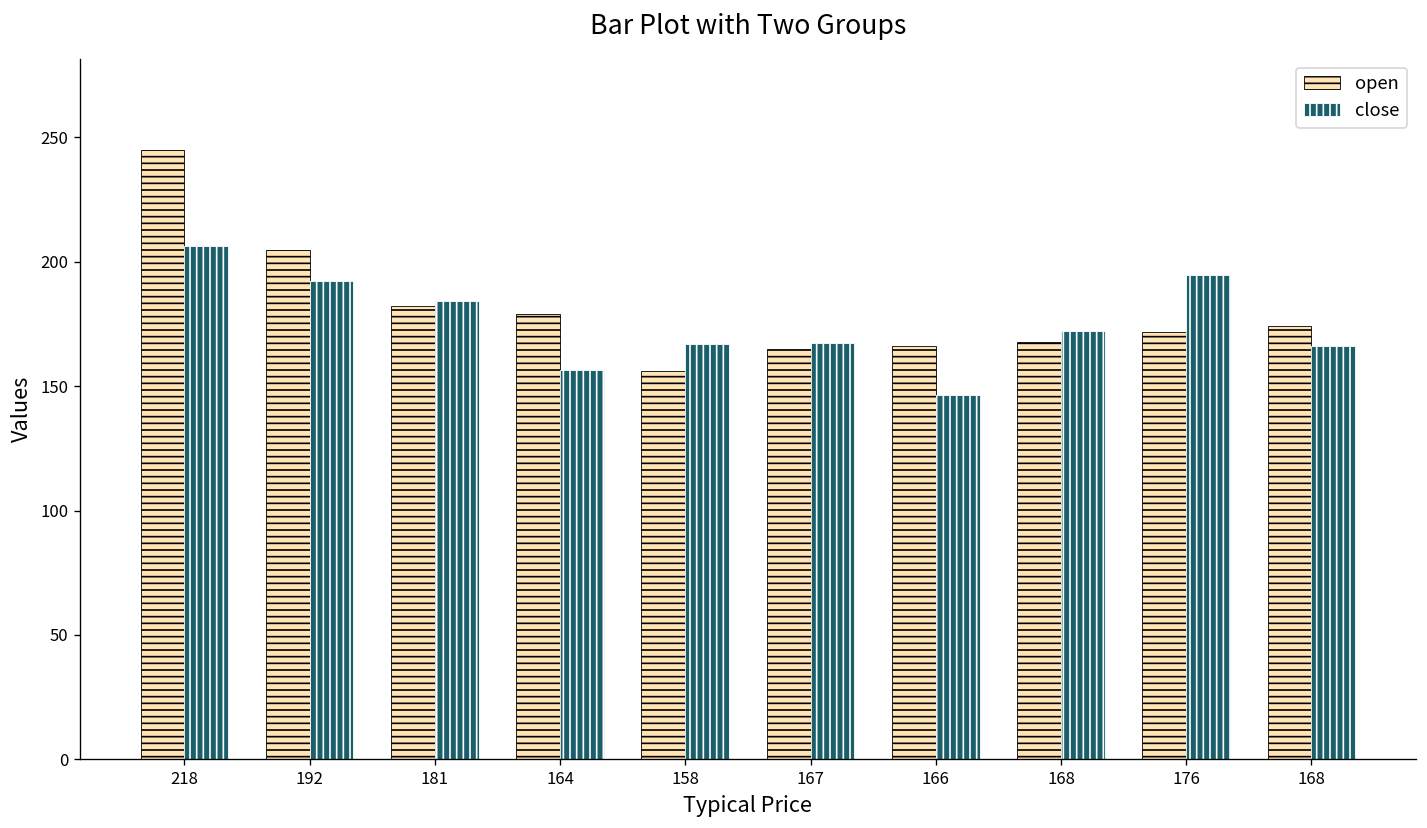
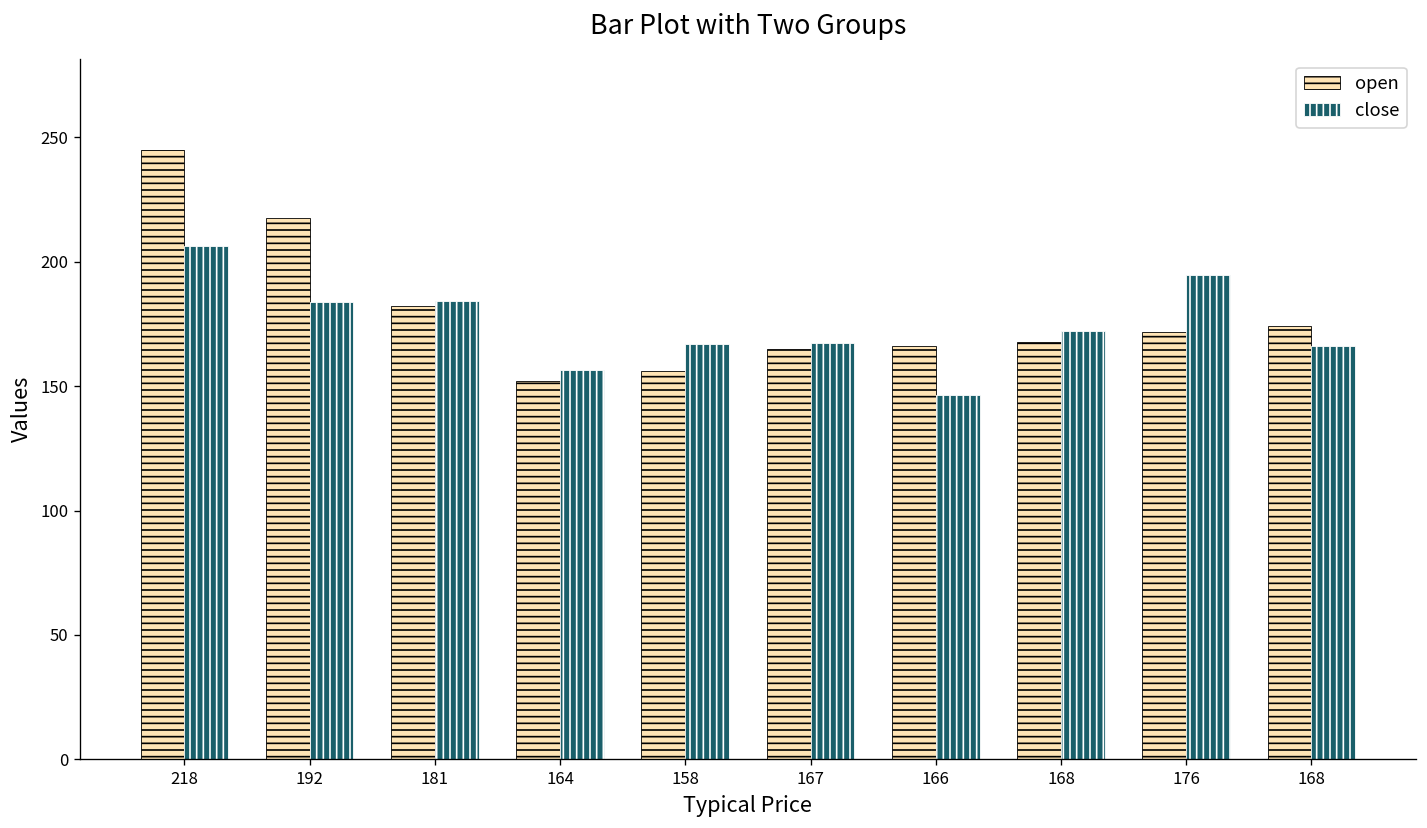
  {
    "open": {
      "218": 245,
-     "192": 205,
+     "192": 217,
      "181": 182,
-     "164": 179,
+     "164": 152,
      "158": 156,
      "167": 165,
      "166": 166,
      "176": 172
    },
    "close": {
      "218": 206,
-     "192": 192,
+     "192": 184,
      "181": 184,
      "164": 157,
      "158": 167,
      "167": 167,
      "166": 147,
      "176": 195
    }
  }
